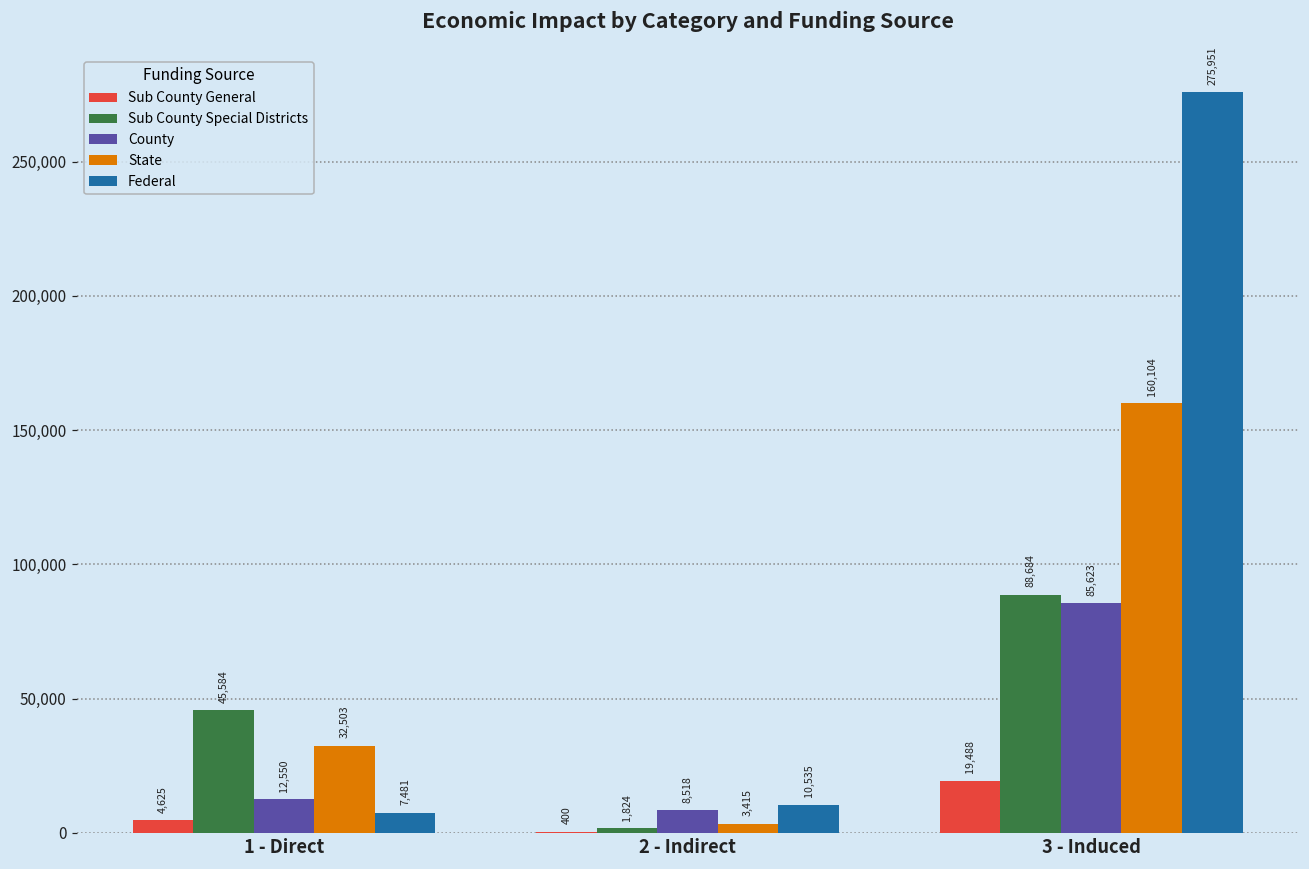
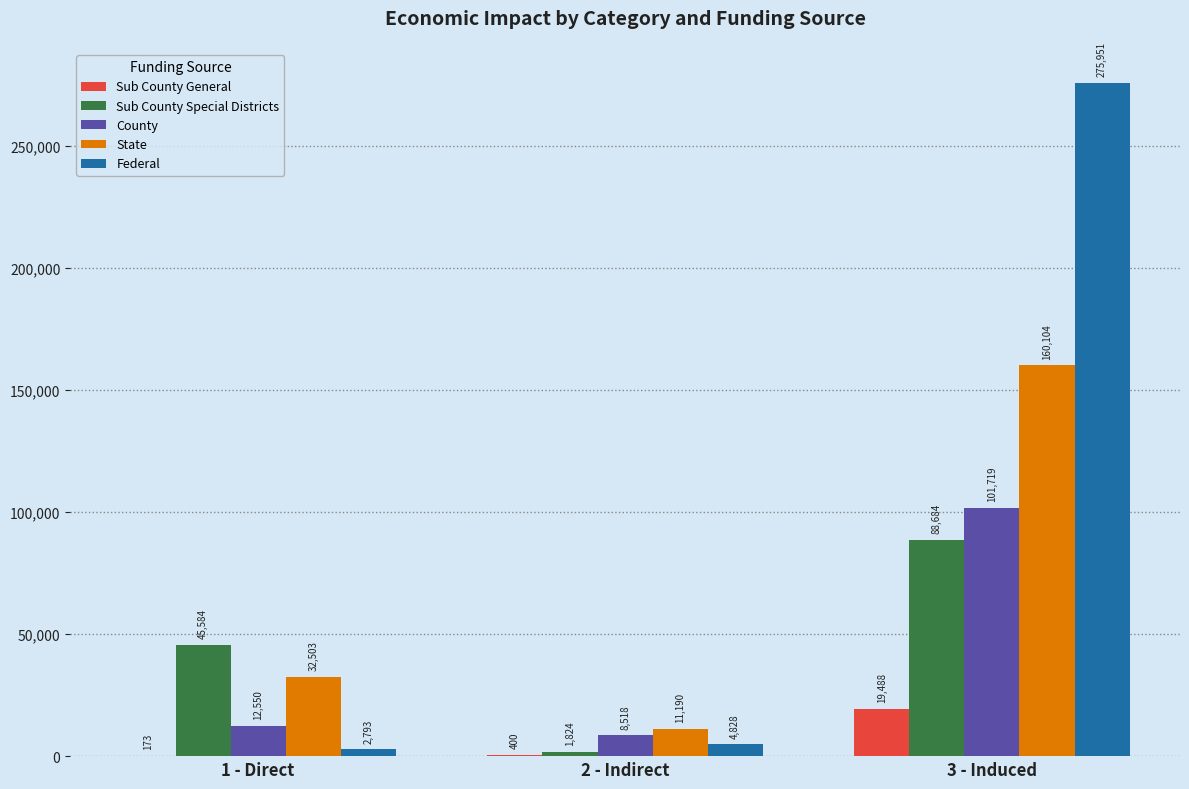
  {
    "Sub County General": {
-     "1 - Direct": "4,625",
+     "1 - Direct": "173",
      "2 - Indirect": "400",
      "3 - Induced": "19,488"
    },
    "Sub County Special Districts": {
      "1 - Direct": "45,584",
      "2 - Indirect": "1,824",
      "3 - Induced": "88,684"
    },
    "County": {
      "1 - Direct": "12,550",
      "2 - Indirect": "8,518",
-     "3 - Induced": "85,623"
+     "3 - Induced": "101,719"
    },
    "State": {
      "1 - Direct": "32,503",
-     "2 - Indirect": "3,415",
+     "2 - Indirect": "11,190",
      "3 - Induced": "160,104"
    },
    "Federal": {
-     "1 - Direct": "7,481",
-     "2 - Indirect": "10,535",
+     "1 - Direct": "2,793",
+     "2 - Indirect": "4,828",
      "3 - Induced": "275,951"
    }
  }
